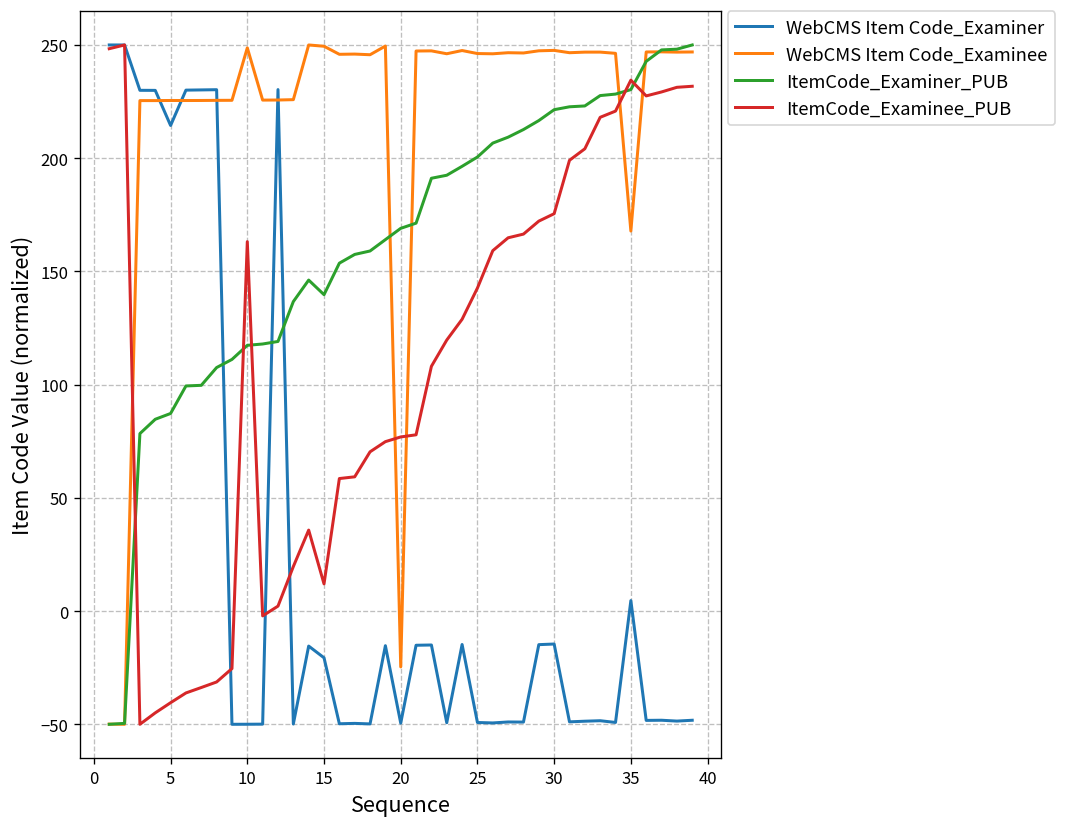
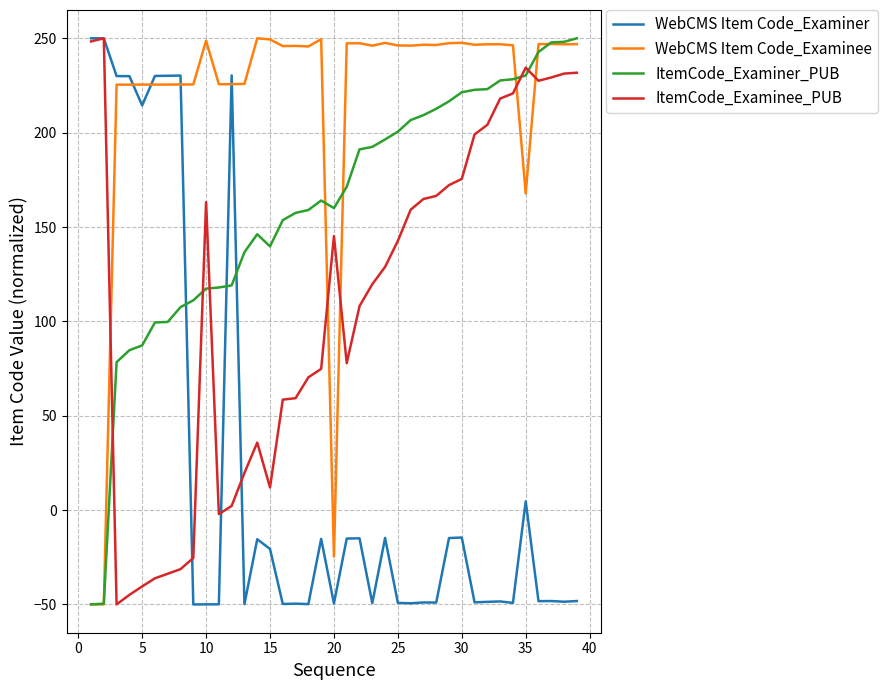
  {
    "WebCMS Item Code_Examiner": {
      "5": 214,
      "10": -50,
      "15": -21,
      "20": -49,
      "25": -49,
      "30": -15,
      "35": 5
    },
    "WebCMS Item Code_Examinee": {
      "5": 225,
      "10": 249,
      "15": 249,
      "20": -25,
      "25": 246,
      "30": 248,
      "35": 168
    },
    "ItemCode_Examiner_PUB": {
      "5": 87,
      "10": 117,
      "15": 140,
-     "20": 169,
+     "20": 160,
      "25": 201,
      "30": 221,
      "35": 230
    },
    "ItemCode_Examinee_PUB": {
      "5": -40,
      "10": 163,
      "15": 12,
-     "20": 77,
+     "20": 145,
      "25": 143,
      "30": 175,
      "35": 234
    }
  }
